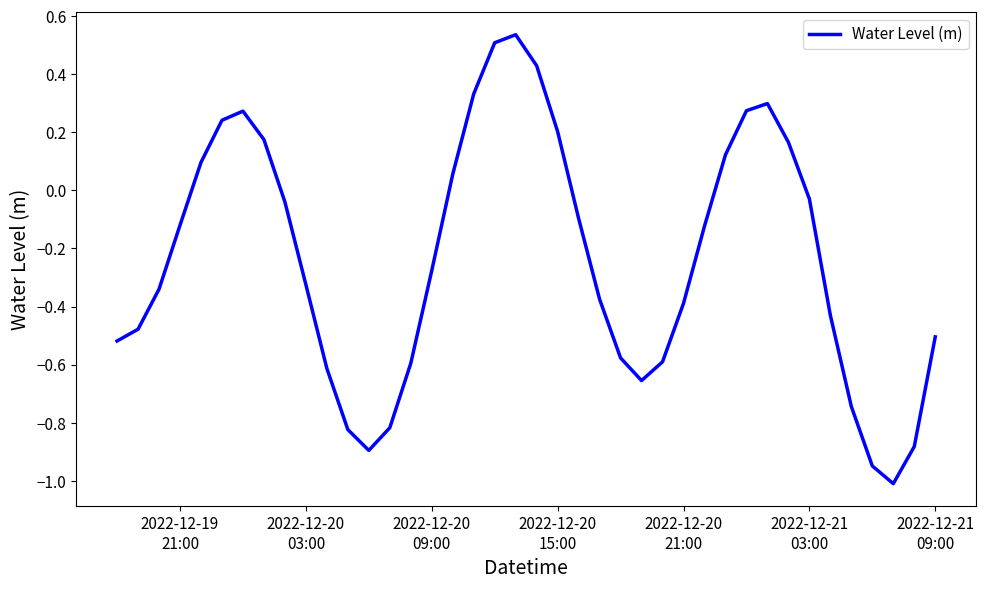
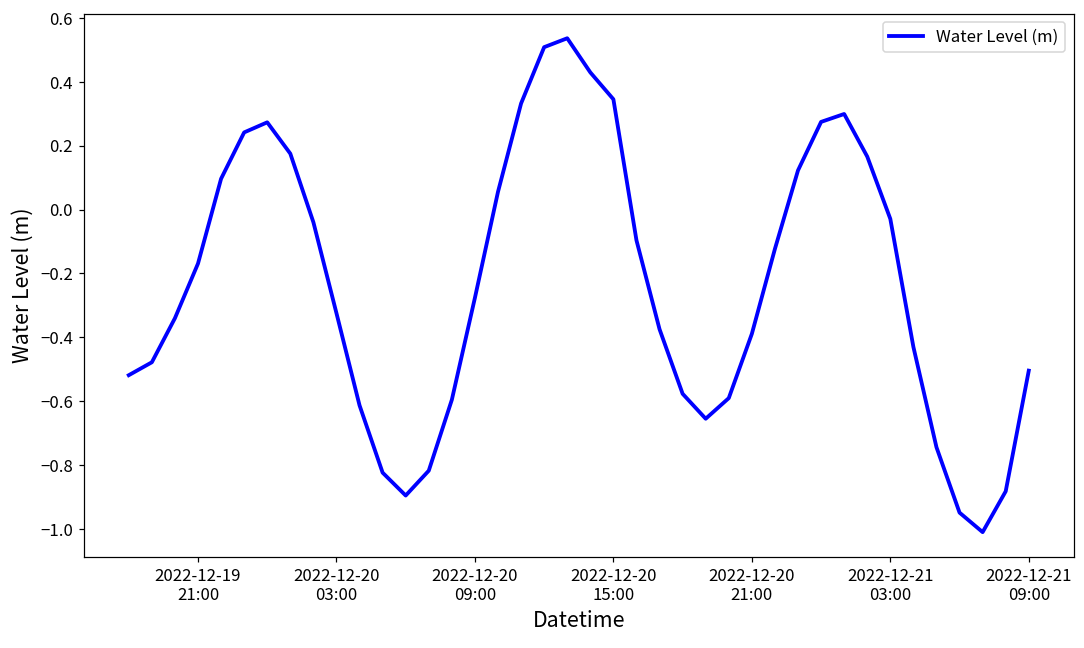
  {
-   "2022-12-19 21:00": -0.12,
+   "2022-12-19 21:00": -0.17,
    "2022-12-20 03:00": -0.32,
    "2022-12-20 09:00": -0.28,
-   "2022-12-20 15:00": 0.20,
+   "2022-12-20 15:00": 0.35,
    "2022-12-20 21:00": -0.39,
    "2022-12-21 03:00": -0.03,
    "2022-12-21 09:00": -0.50
  }
